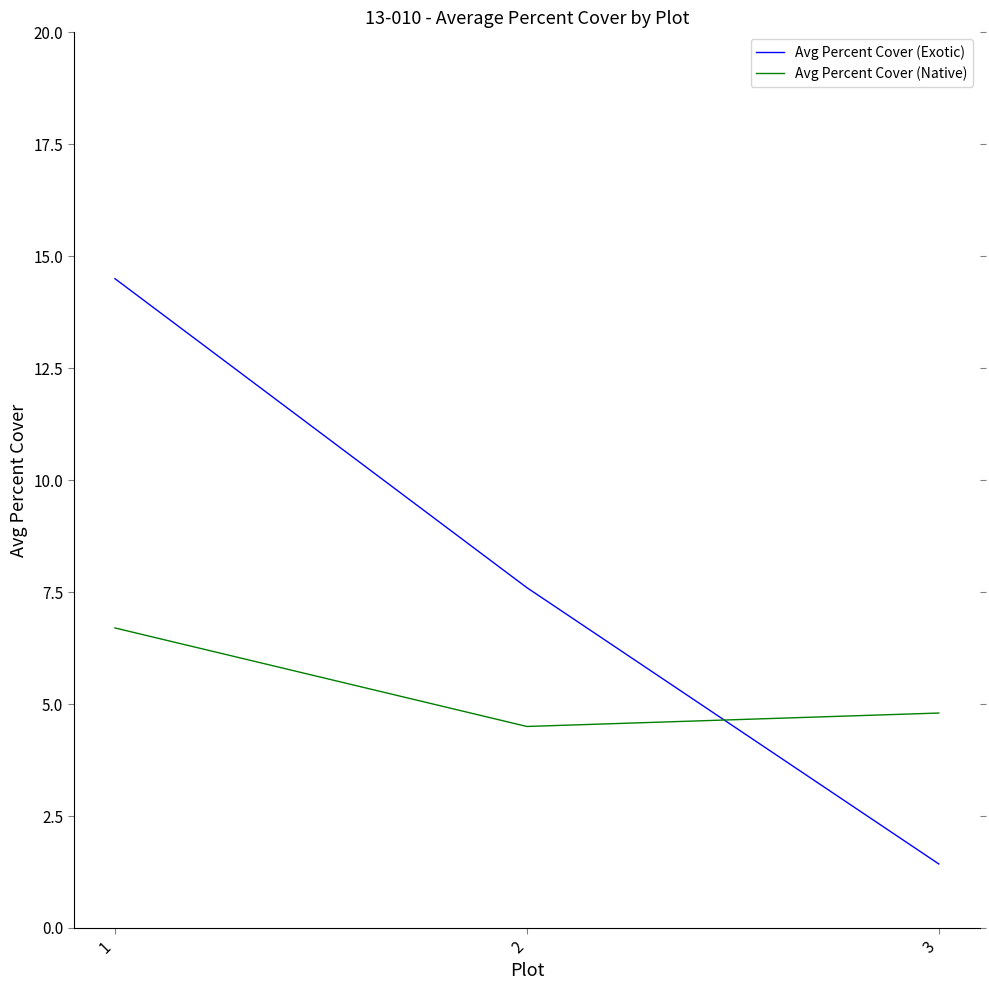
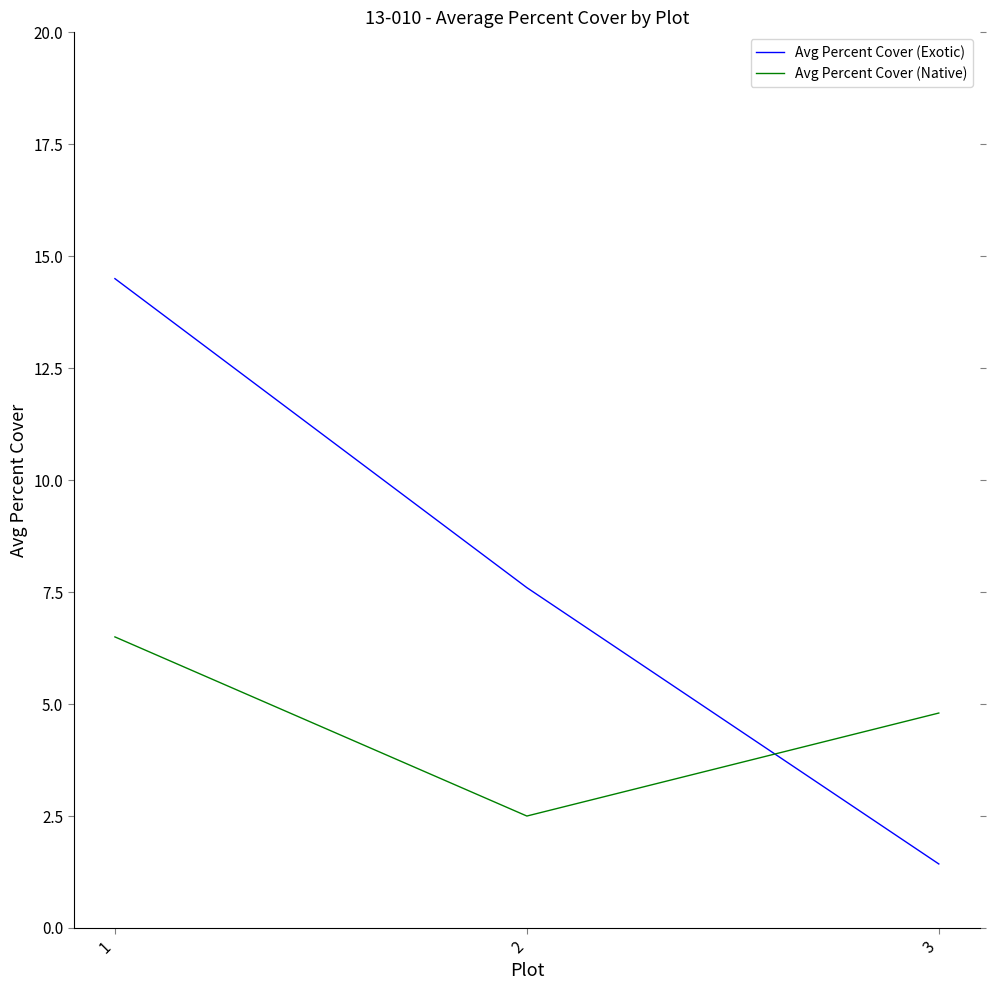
  {
    "Avg Percent Cover (Exotic)": {
      "1": 14.5,
      "2": 7.6,
      "3": 1.4
    },
    "Avg Percent Cover (Native)": {
-     "1": 6.7,
-     "2": 4.5,
+     "1": 6.5,
+     "2": 2.5,
      "3": 4.8
    }
  }
